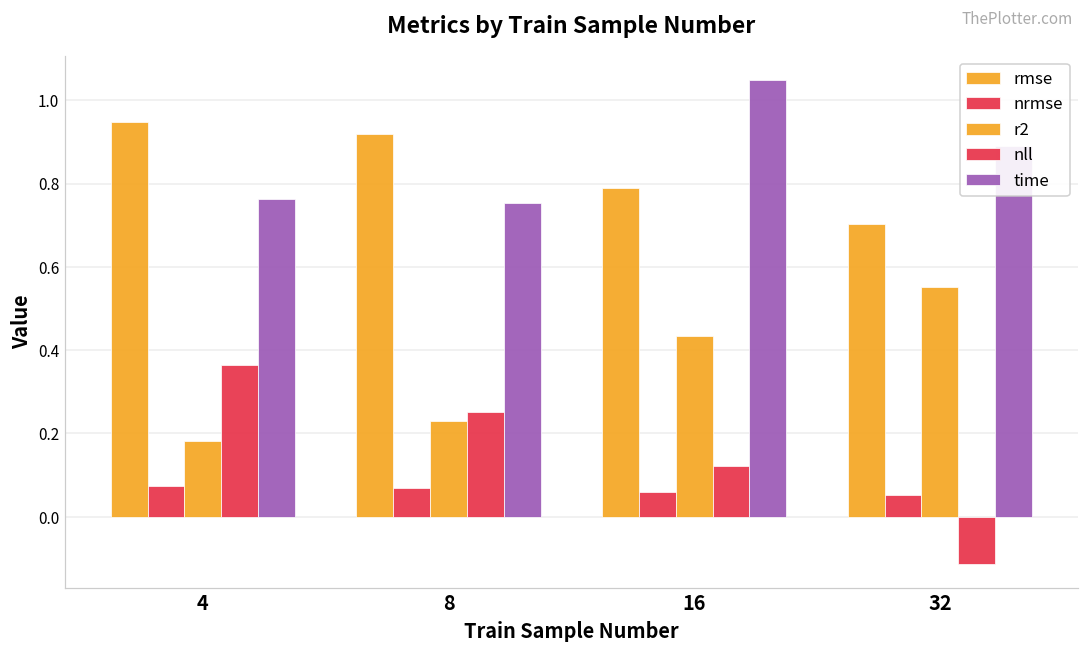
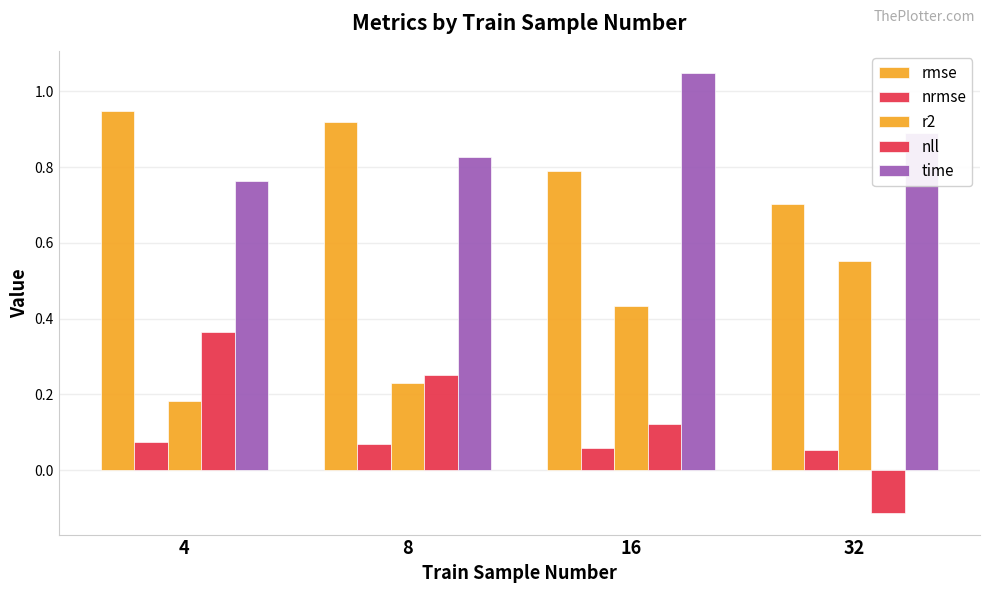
  {
    "time": {
      "4": 0.76,
-     "8": 0.75,
+     "8": 0.83,
      "16": 1.05
    }
  }
